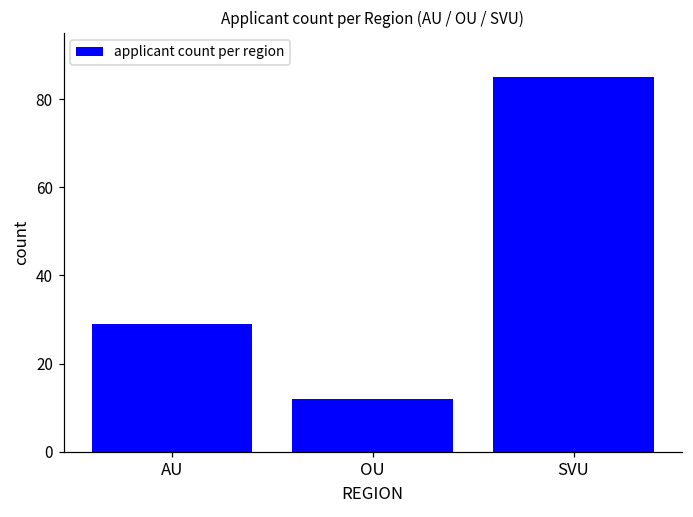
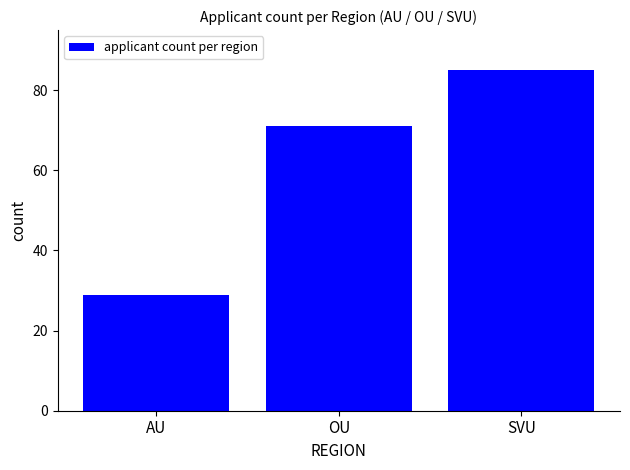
  {
    "AU": 29,
-   "OU": 12,
+   "OU": 71,
    "SVU": 85
  }
